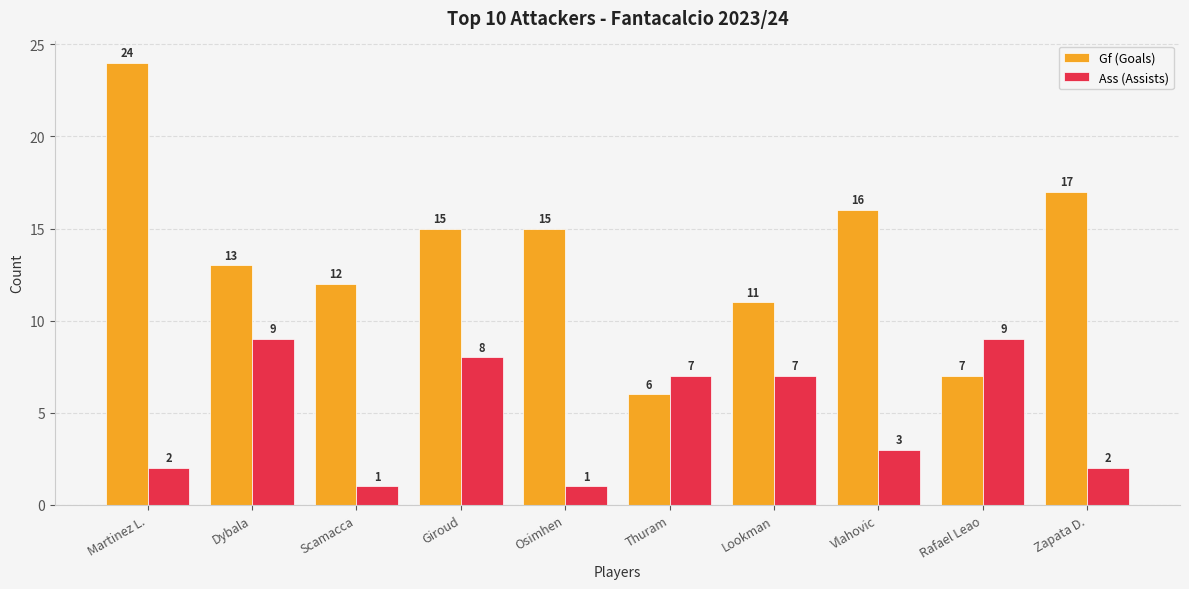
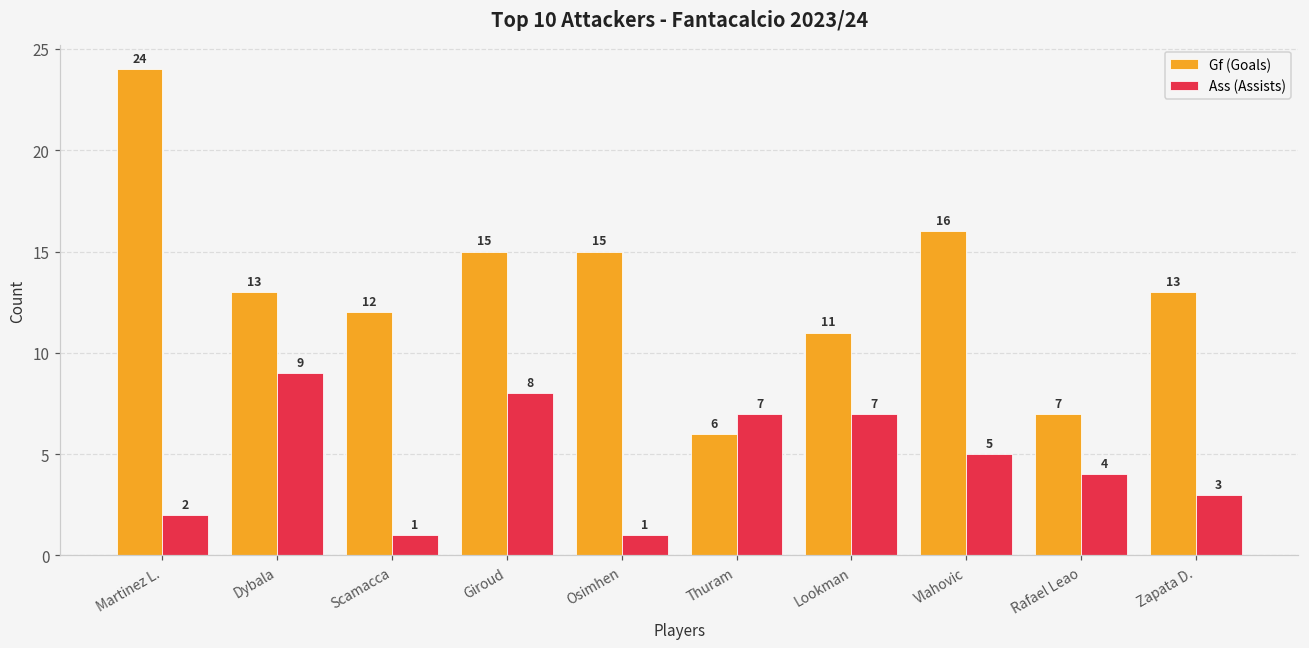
  {
    "Gf (Goals)": {
      "Martinez L.": 24,
      "Dybala": 13,
      "Scamacca": 12,
      "Giroud": 15,
      "Osimhen": 15,
      "Thuram": 6,
      "Lookman": 11,
      "Vlahovic": 16,
      "Rafael Leao": 7,
-     "Zapata D.": 17
+     "Zapata D.": 13
    },
    "Ass (Assists)": {
      "Martinez L.": 2,
      "Dybala": 9,
      "Scamacca": 1,
      "Giroud": 8,
      "Osimhen": 1,
      "Thuram": 7,
      "Lookman": 7,
-     "Vlahovic": 3,
-     "Rafael Leao": 9,
-     "Zapata D.": 2
+     "Vlahovic": 5,
+     "Rafael Leao": 4,
+     "Zapata D.": 3
    }
  }
